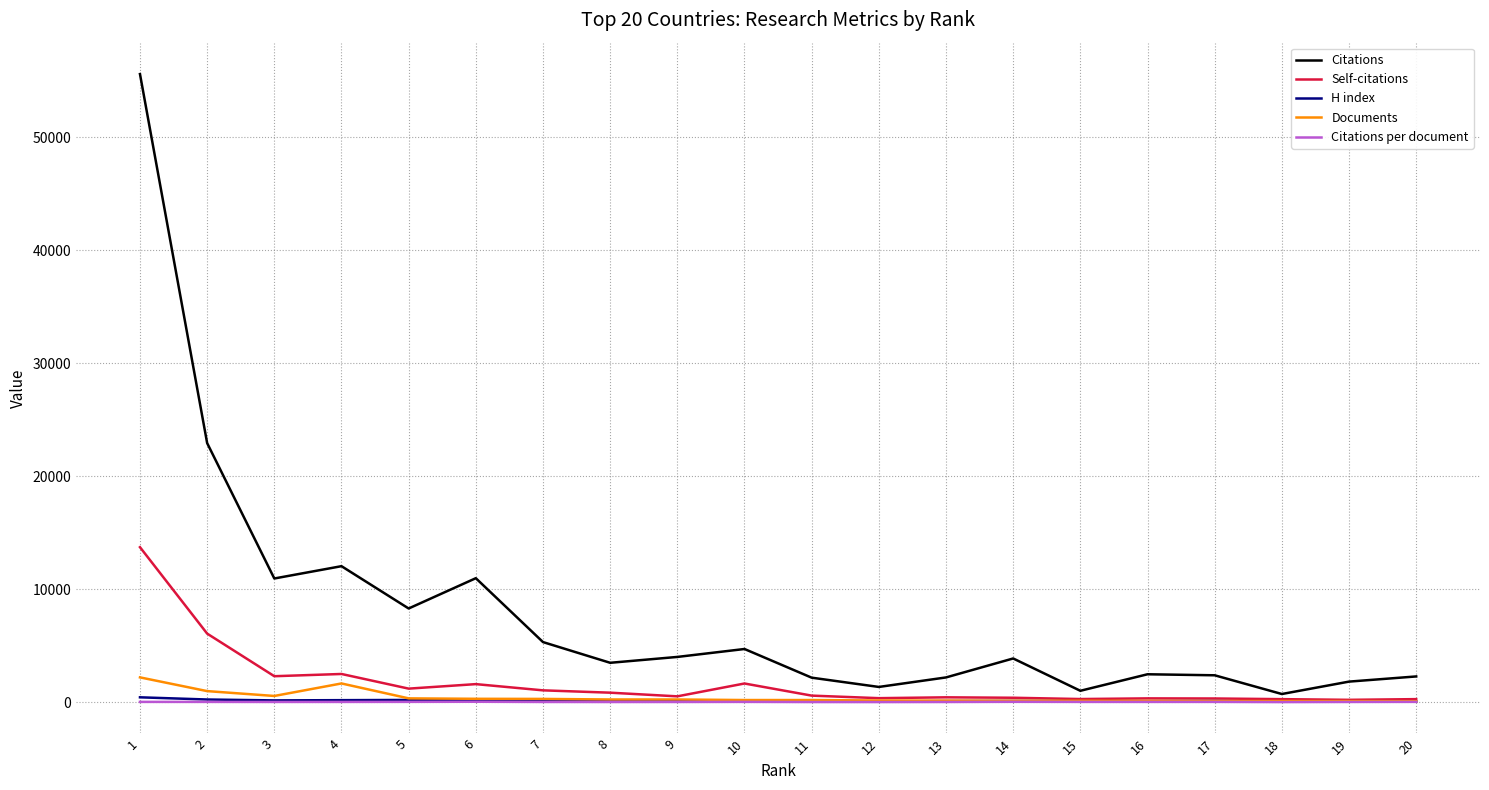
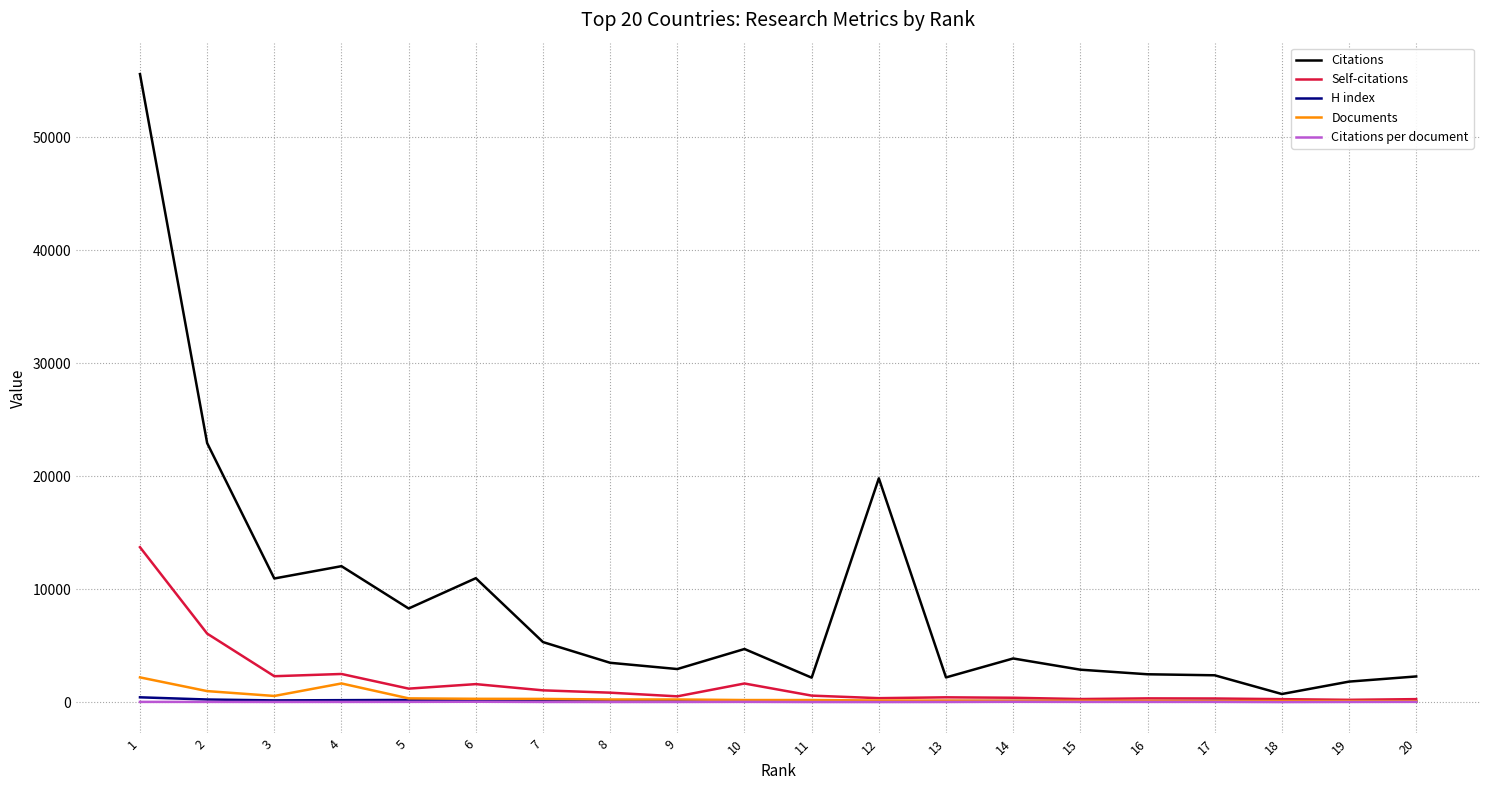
  {
    "Citations": {
      "1": 55600,
      "2": 22900,
      "3": 10900,
      "4": 12000,
      "5": 8300,
      "6": 11000,
      "7": 5300,
      "8": 3500,
-     "9": 4000,
+     "9": 2900,
      "10": 4700,
      "11": 2200,
-     "12": 1300,
+     "12": 19800,
      "13": 2200,
      "14": 3900,
-     "15": 1000,
+     "15": 2900,
      "16": 2500,
      "17": 2400,
      "18": 700,
      "19": 1800,
      "20": 2300
    },
    "Self-citations": {
      "1": 13700,
      "2": 6100,
      "3": 2300,
      "4": 2500,
      "5": 1200,
      "6": 1600,
      "7": 1000,
      "8": 800,
      "9": 500,
      "10": 1700,
      "11": 600,
      "13": 400,
      "14": 400
    },
    "H index": {
      "1": 400
    },
    "Documents": {
      "1": 2200,
      "2": 1000,
      "3": 600,
      "4": 1700
    },
    "Citations per document": {
      "1": 0
    }
  }
